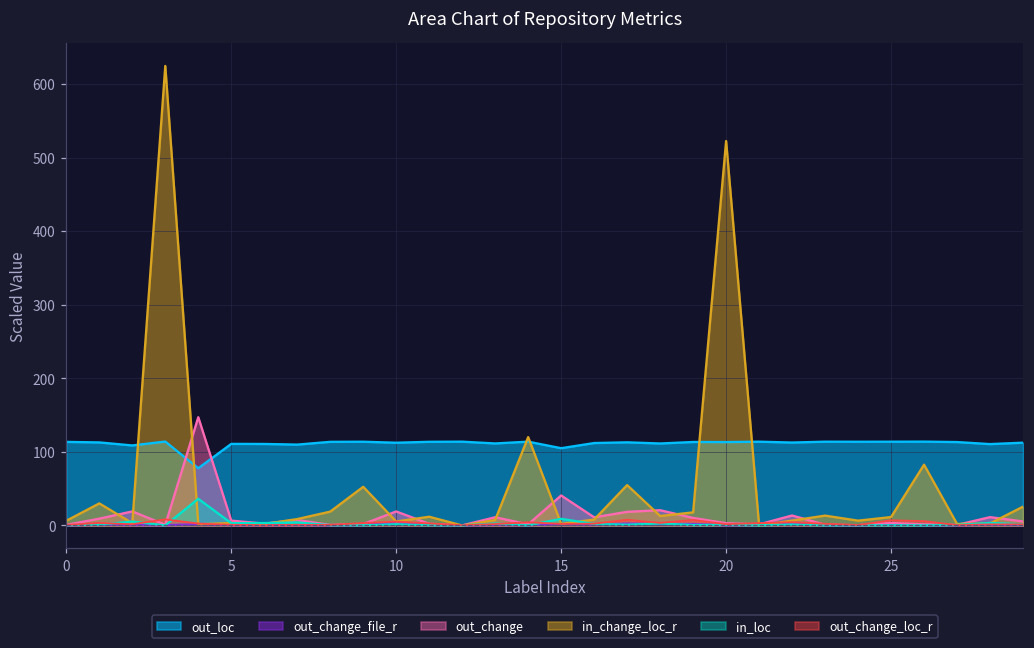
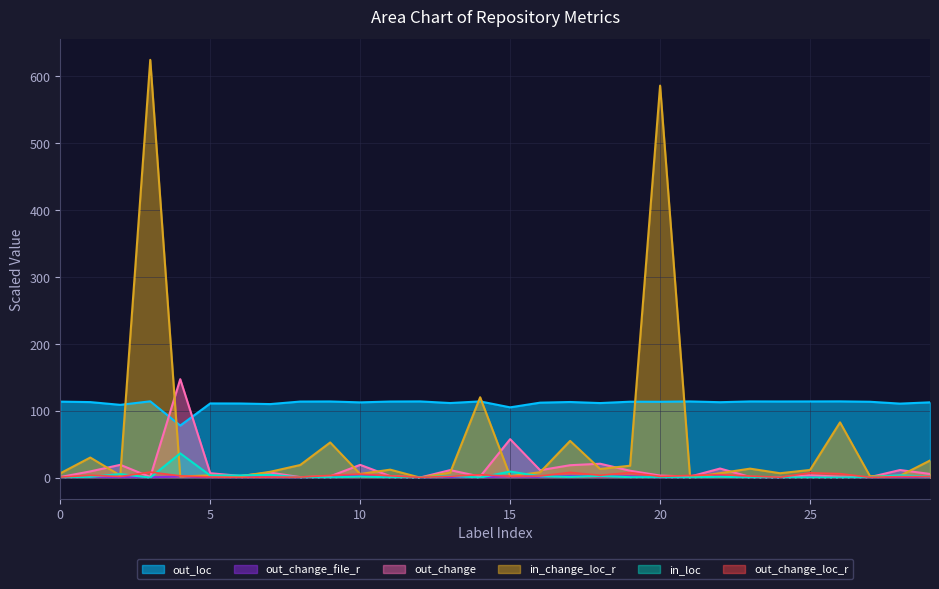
  {
    "out_loc": {
      "0": 110,
      "5": 110,
      "10": 110,
      "15": 110,
      "20": 110,
      "25": 110
    },
    "out_change": {
      "10": 20,
-     "15": 40
+     "15": 60
    },
    "in_change_loc_r": {
      "0": 10,
-     "20": 520,
+     "20": 590,
      "25": 10
    },
    "in_loc": {
      "15": 10
    }
  }
